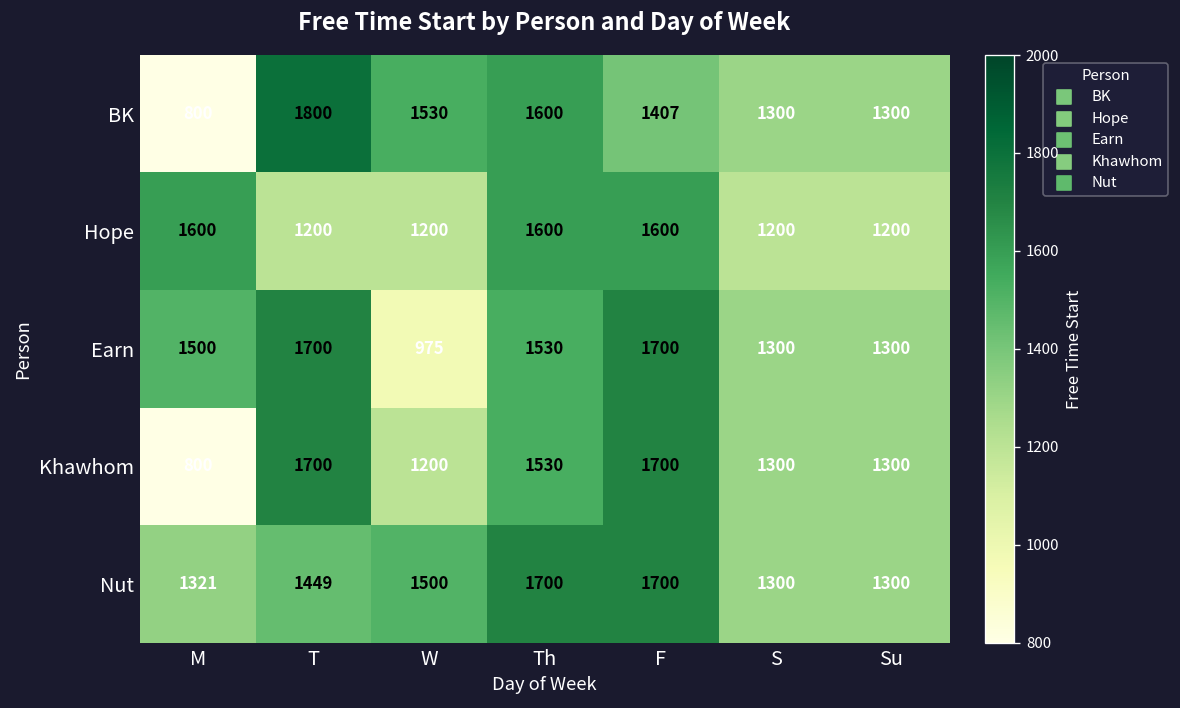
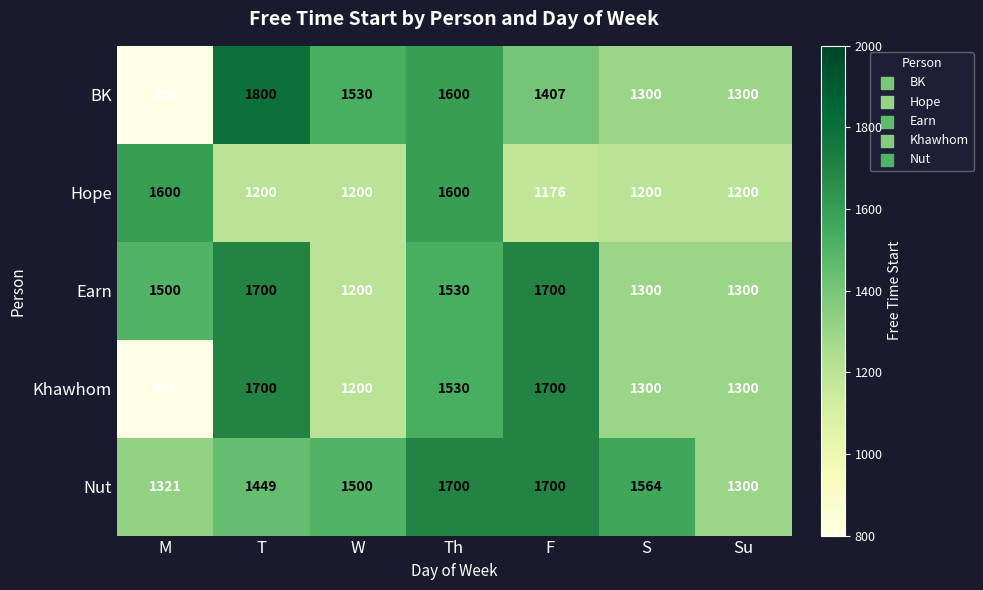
  {
    "BK": {
      "T": 1800,
      "W": 1530,
      "Th": 1600,
      "F": 1407,
      "S": 1300,
      "Su": 1300
    },
    "Hope": {
      "M": 1600,
      "T": 1200,
      "W": 1200,
      "Th": 1600,
-     "F": 1600,
+     "F": 1176,
      "S": 1200,
      "Su": 1200
    },
    "Earn": {
      "M": 1500,
      "T": 1700,
-     "W": 975,
+     "W": 1200,
      "Th": 1530,
      "F": 1700,
      "S": 1300,
      "Su": 1300
    },
    "Khawhom": {
      "T": 1700,
      "W": 1200,
      "Th": 1530,
      "F": 1700,
      "S": 1300,
      "Su": 1300
    },
    "Nut": {
      "M": 1321,
      "T": 1449,
      "W": 1500,
      "Th": 1700,
      "F": 1700,
-     "S": 1300,
+     "S": 1564,
      "Su": 1300
    }
  }
